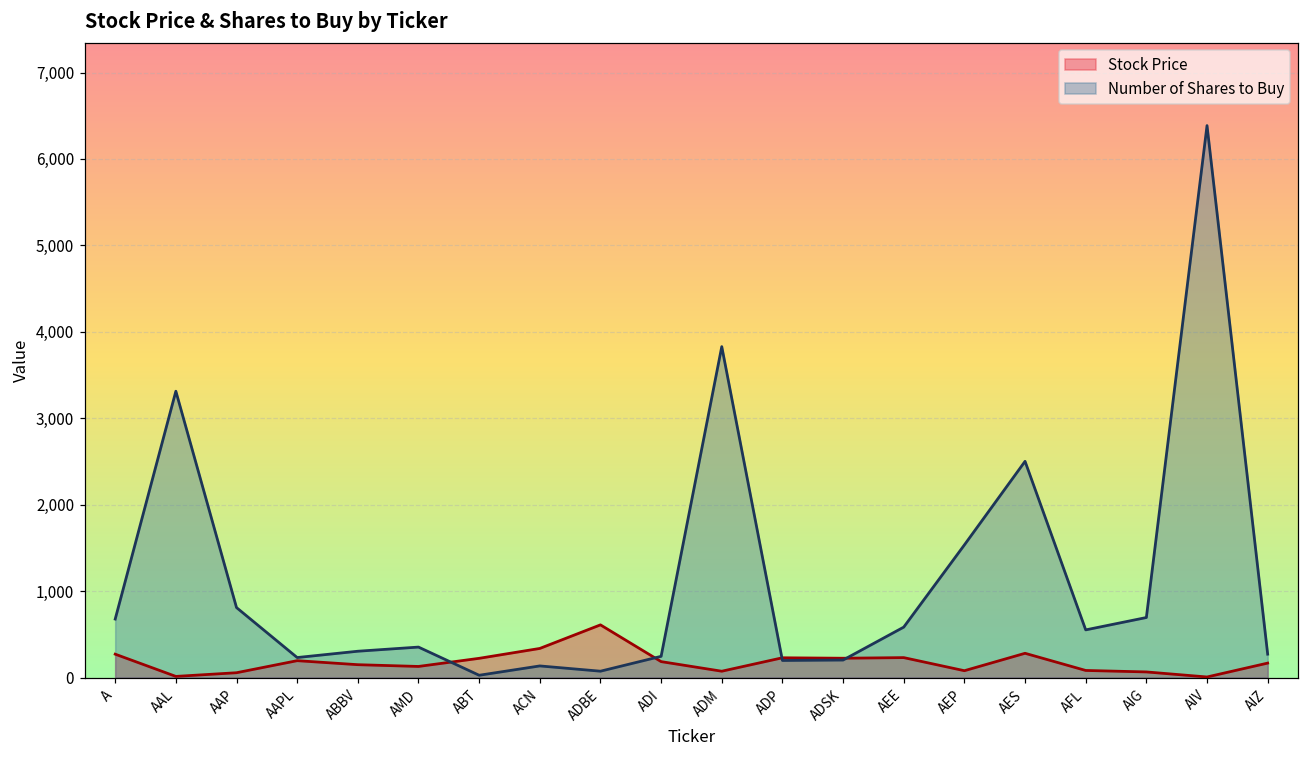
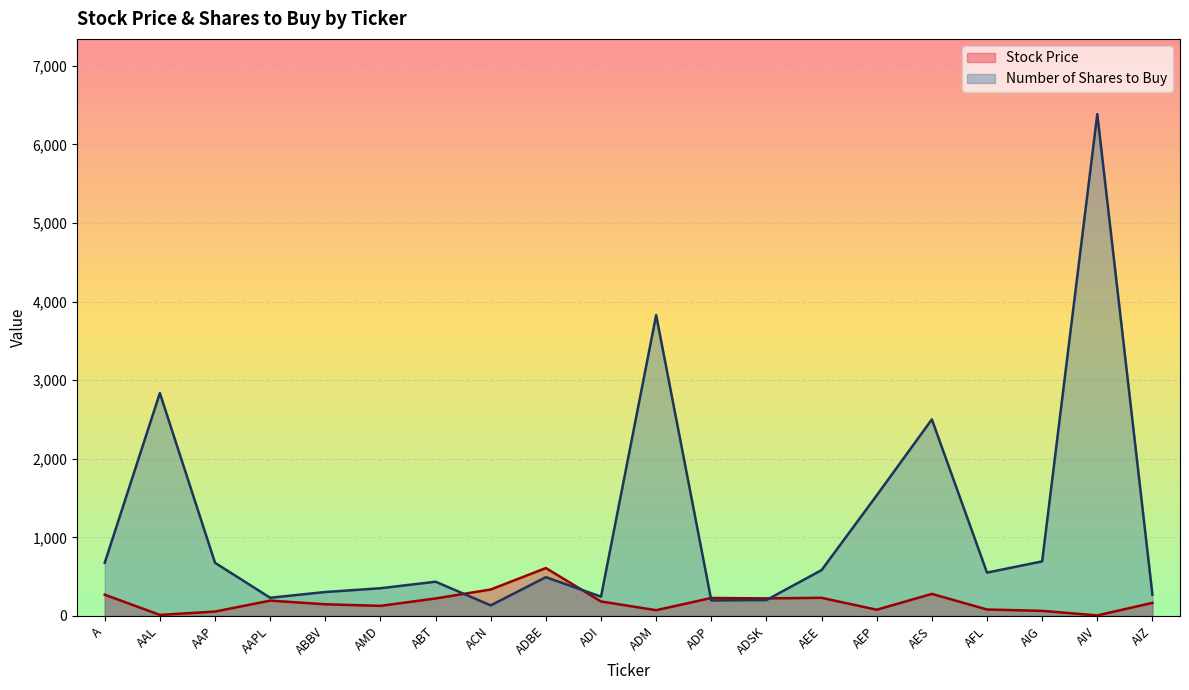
  {
    "Stock Price": {
      "A": "300",
      "AAL": "0",
      "AAP": "100",
      "AAPL": "200",
      "ABBV": "100",
      "AMD": "100",
      "ABT": "200",
      "ACN": "300",
      "ADBE": "600",
      "ADI": "200",
      "ADM": "100",
      "AEE": "200",
      "AEP": "100",
      "AES": "300",
      "AFL": "100",
      "AIG": "100",
      "AIV": "0",
      "AIZ": "200"
    },
    "Number of Shares to Buy": {
      "A": "700",
-     "AAL": "3,300",
-     "AAP": "800",
+     "AAL": "2,800",
+     "AAP": "700",
      "AAPL": "200",
      "ABBV": "300",
      "AMD": "400",
-     "ABT": "0",
+     "ABT": "400",
      "ACN": "100",
-     "ADBE": "100",
+     "ADBE": "500",
      "ADI": "200",
      "ADM": "3,800",
      "AEE": "600",
      "AEP": "1,500",
      "AES": "2,500",
      "AFL": "600",
      "AIG": "700",
      "AIV": "6,400",
      "AIZ": "300"
    }
  }
